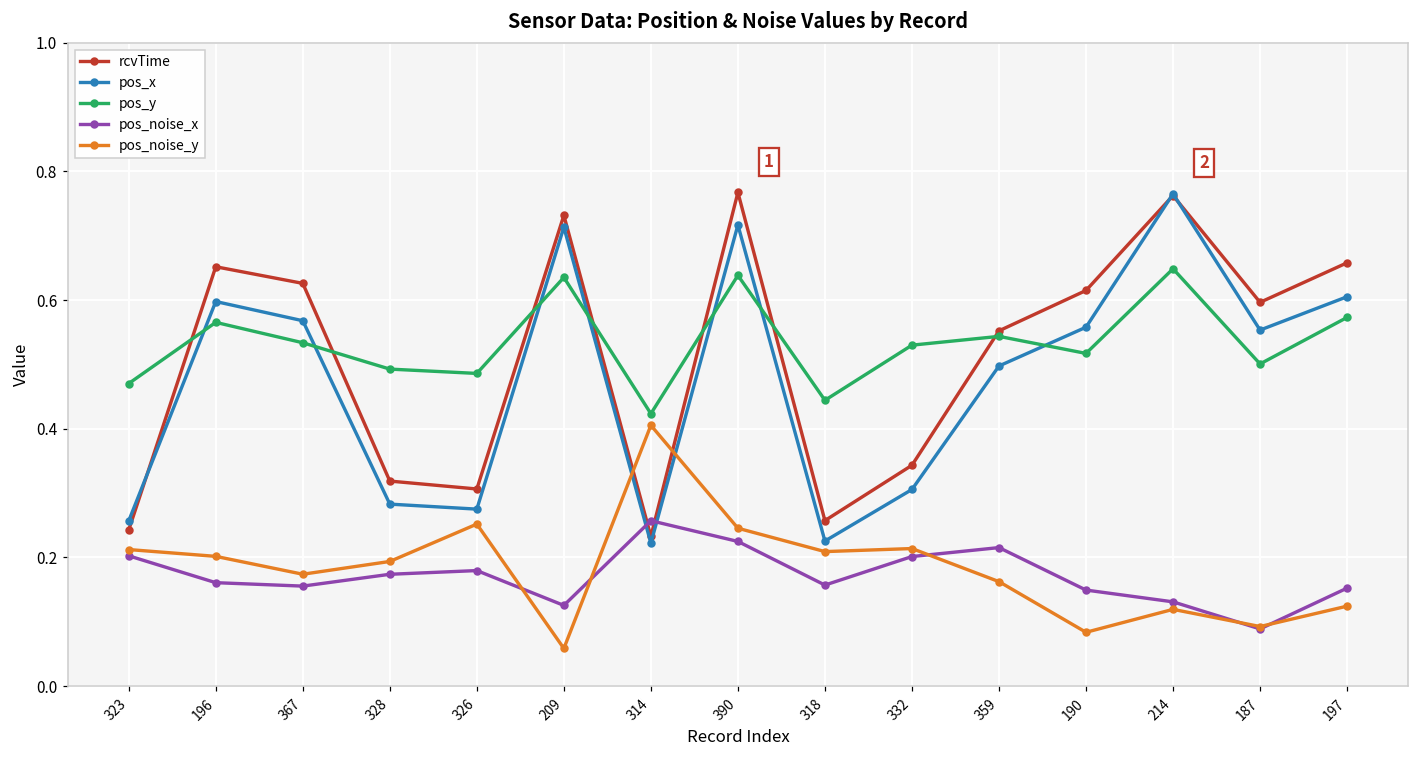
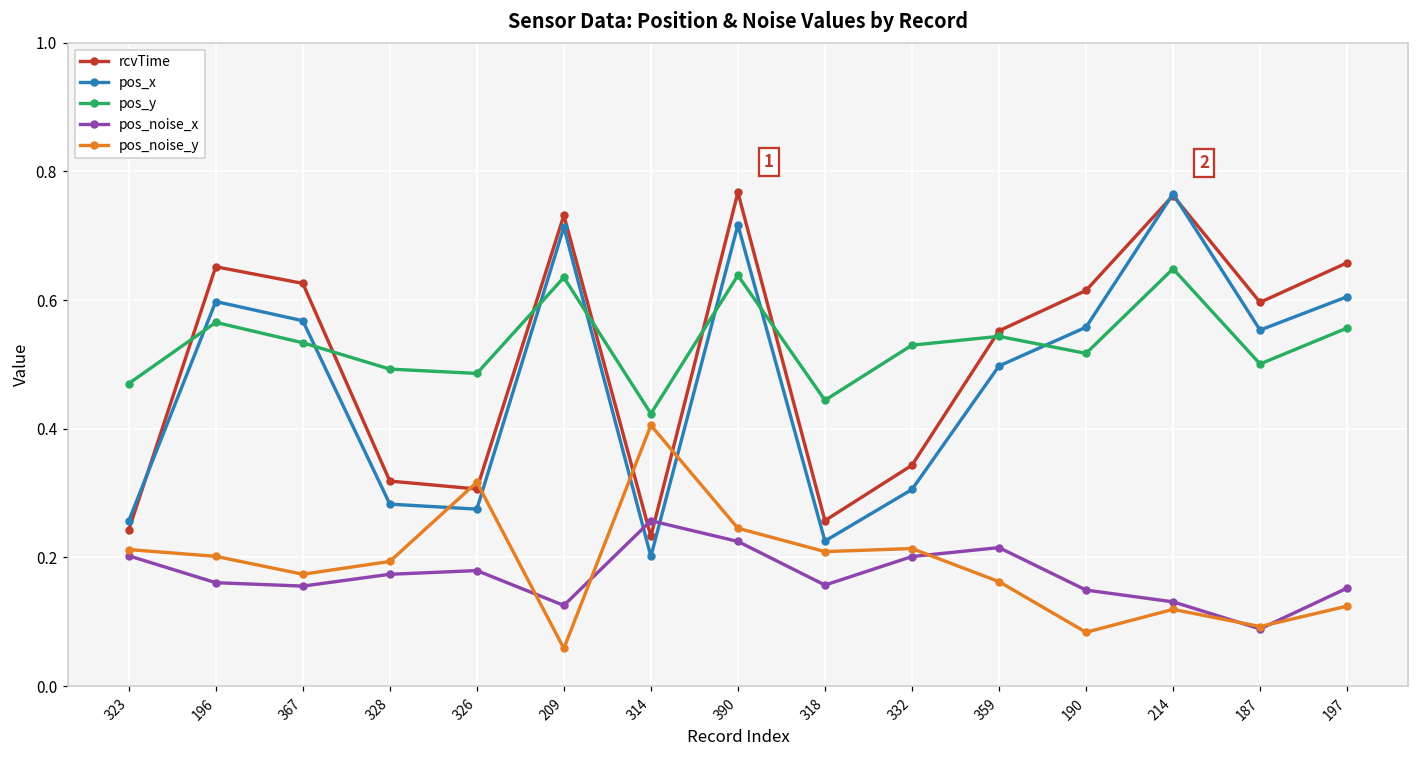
  {
    "rcvTime": {
      "323": 0.24,
      "196": 0.65,
      "367": 0.63,
      "328": 0.32,
      "326": 0.31,
      "209": 0.73,
      "314": 0.23,
      "390": 0.77,
      "318": 0.26,
      "332": 0.34,
      "359": 0.55,
      "190": 0.61,
      "187": 0.60,
      "197": 0.66
    },
    "pos_x": {
      "323": 0.26,
      "196": 0.60,
      "367": 0.57,
      "328": 0.28,
      "326": 0.28,
      "209": 0.71,
-     "314": 0.22,
+     "314": 0.20,
      "390": 0.72,
      "318": 0.23,
      "332": 0.31,
      "359": 0.50,
      "190": 0.56,
      "187": 0.55,
      "197": 0.61
    },
    "pos_y": {
      "323": 0.47,
      "196": 0.57,
      "367": 0.53,
      "328": 0.49,
      "326": 0.49,
      "209": 0.64,
      "314": 0.42,
      "390": 0.64,
      "318": 0.44,
      "332": 0.53,
      "359": 0.54,
      "190": 0.52,
      "214": 0.65,
      "187": 0.50,
-     "197": 0.57
+     "197": 0.56
    },
    "pos_noise_x": {
      "323": 0.20,
      "196": 0.16,
      "367": 0.16,
      "328": 0.17,
      "326": 0.18,
      "209": 0.13,
      "314": 0.26,
      "390": 0.22,
      "318": 0.16,
      "332": 0.20,
      "359": 0.22,
      "190": 0.15,
      "214": 0.13,
      "197": 0.15
    },
    "pos_noise_y": {
      "323": 0.21,
      "196": 0.20,
      "367": 0.17,
      "328": 0.19,
-     "326": 0.25,
+     "326": 0.32,
      "209": 0.06,
      "314": 0.41,
      "390": 0.25,
      "318": 0.21,
      "332": 0.21,
      "359": 0.16,
      "190": 0.08,
      "214": 0.12,
      "197": 0.12
    }
  }
